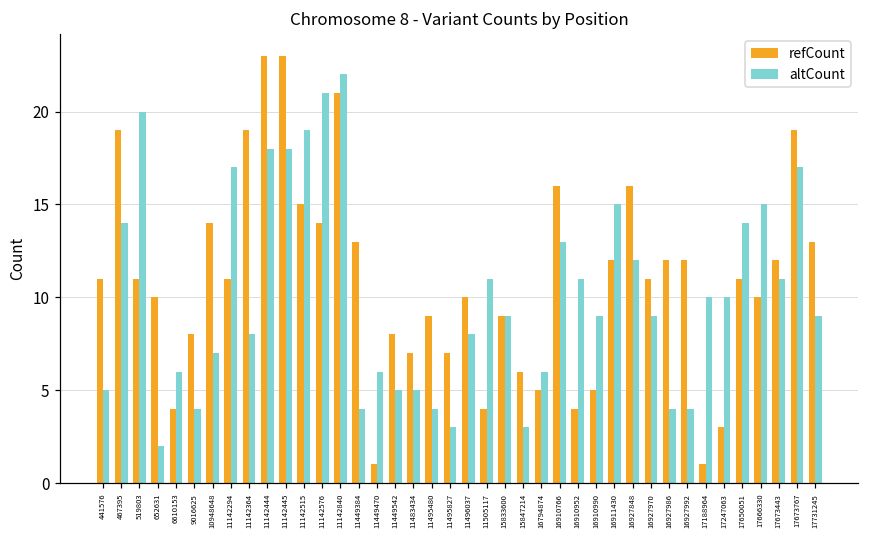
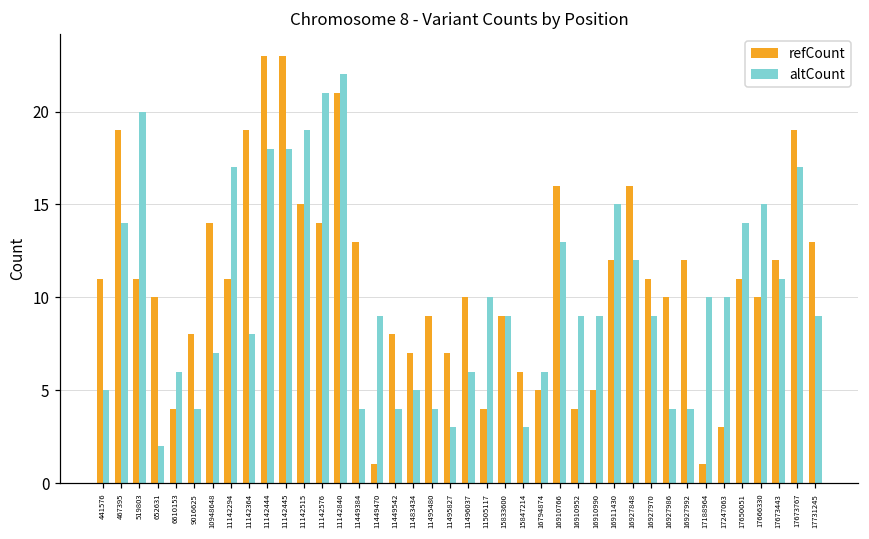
  {
    "refCount": {
      "441576": 11,
      "467395": 19,
      "519803": 11,
      "652631": 10,
      "6610153": 4,
      "9016625": 8,
      "10948648": 14,
      "11142294": 11,
      "11142364": 19,
      "11142444": 23,
      "11142445": 23,
      "11142515": 15,
      "11142576": 14,
      "11142840": 21,
      "11449384": 13,
      "11449470": 1,
      "11449542": 8,
      "11483434": 7,
      "11495480": 9,
      "11495827": 7,
      "11496037": 10,
      "11505117": 4,
      "15833600": 9,
      "15847214": 6,
      "16794874": 5,
      "16910766": 16,
      "16910952": 4,
      "16910990": 5,
      "16911430": 12,
      "16927848": 16,
      "16927970": 11,
-     "16927986": 12,
+     "16927986": 10,
      "16927992": 12,
      "17188964": 1,
      "17247063": 3,
      "17650051": 11,
      "17666330": 10,
      "17673443": 12,
      "17673767": 19,
      "17731245": 13
    },
    "altCount": {
      "441576": 5,
      "467395": 14,
      "519803": 20,
      "652631": 2,
      "6610153": 6,
      "9016625": 4,
      "10948648": 7,
      "11142294": 17,
      "11142364": 8,
      "11142444": 18,
      "11142445": 18,
      "11142515": 19,
      "11142576": 21,
      "11142840": 22,
      "11449384": 4,
-     "11449470": 6,
-     "11449542": 5,
+     "11449470": 9,
+     "11449542": 4,
      "11483434": 5,
      "11495480": 4,
      "11495827": 3,
-     "11496037": 8,
-     "11505117": 11,
+     "11496037": 6,
+     "11505117": 10,
      "15833600": 9,
      "15847214": 3,
      "16794874": 6,
      "16910766": 13,
-     "16910952": 11,
+     "16910952": 9,
      "16910990": 9,
      "16911430": 15,
      "16927848": 12,
      "16927970": 9,
      "16927986": 4,
      "16927992": 4,
      "17188964": 10,
      "17247063": 10,
      "17650051": 14,
      "17666330": 15,
      "17673443": 11,
      "17673767": 17,
      "17731245": 9
    }
  }
